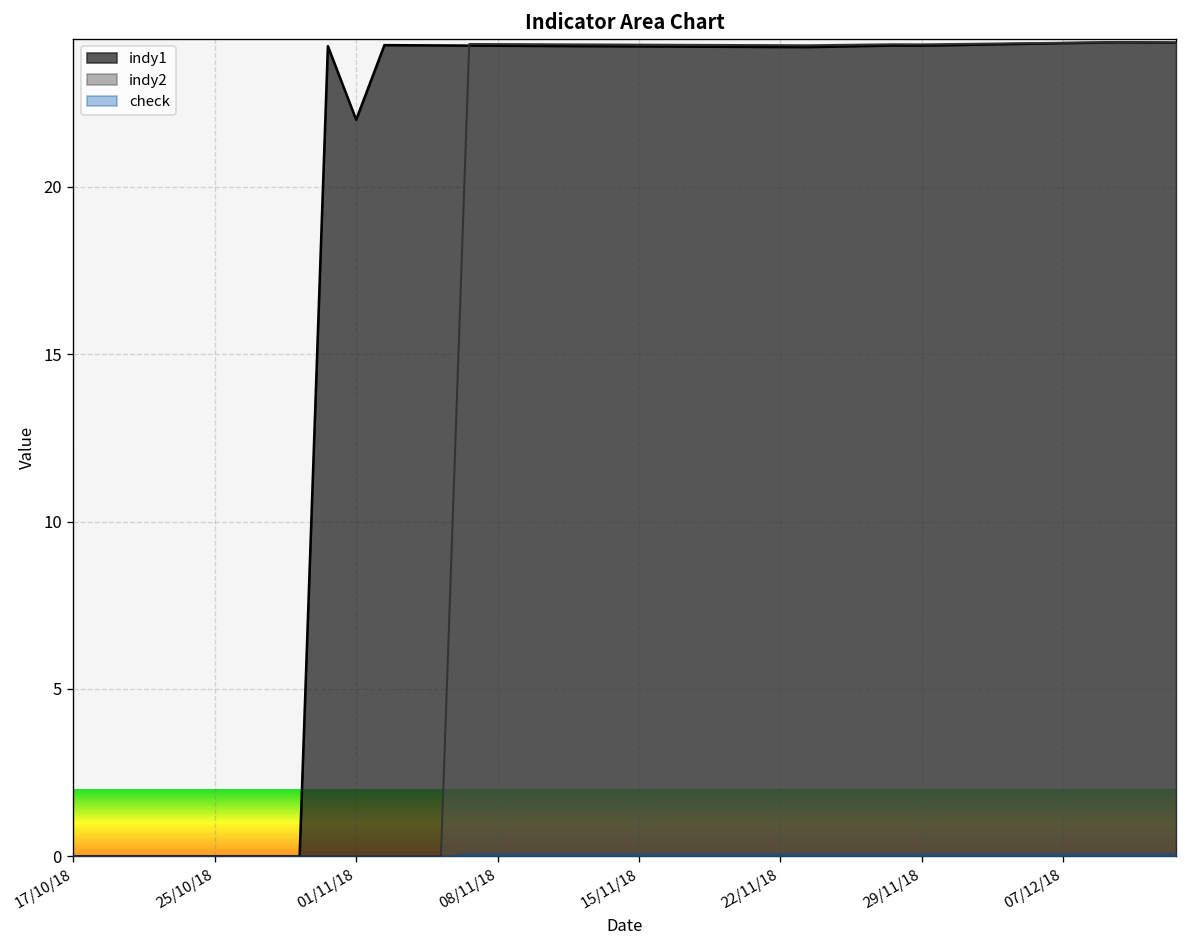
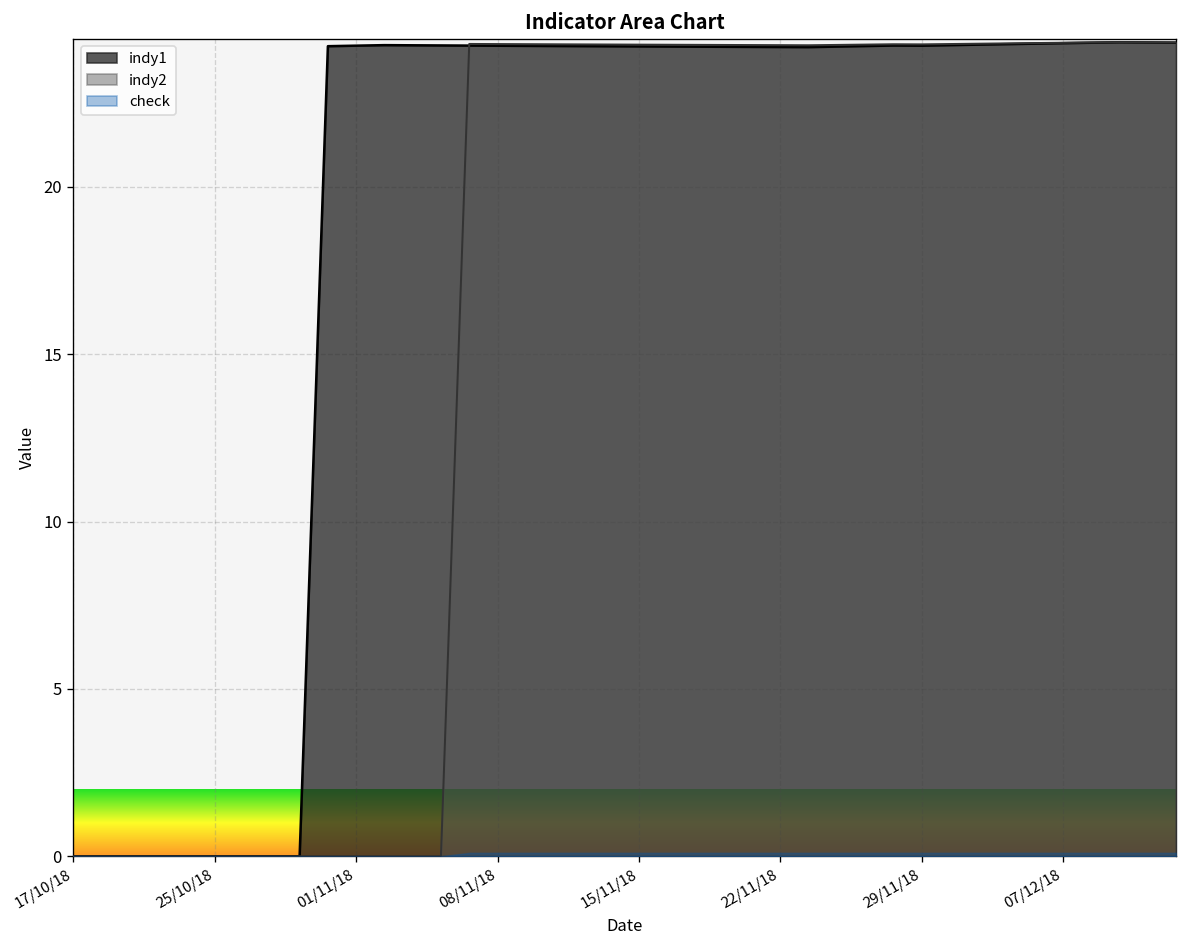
  {
    "indy1": {
-     "01/11/18": 22.0
+     "01/11/18": 24.2
    },
    "check": {
      "08/11/18": 0.1,
      "15/11/18": 0.1,
      "22/11/18": 0.1,
      "29/11/18": 0.1,
      "07/12/18": 0.1
    }
  }
